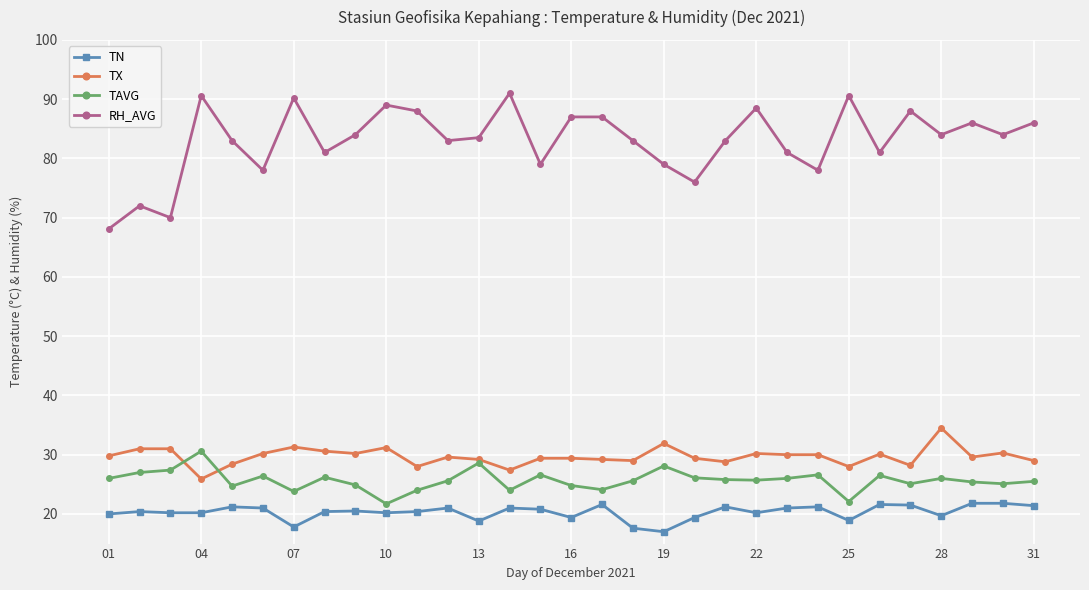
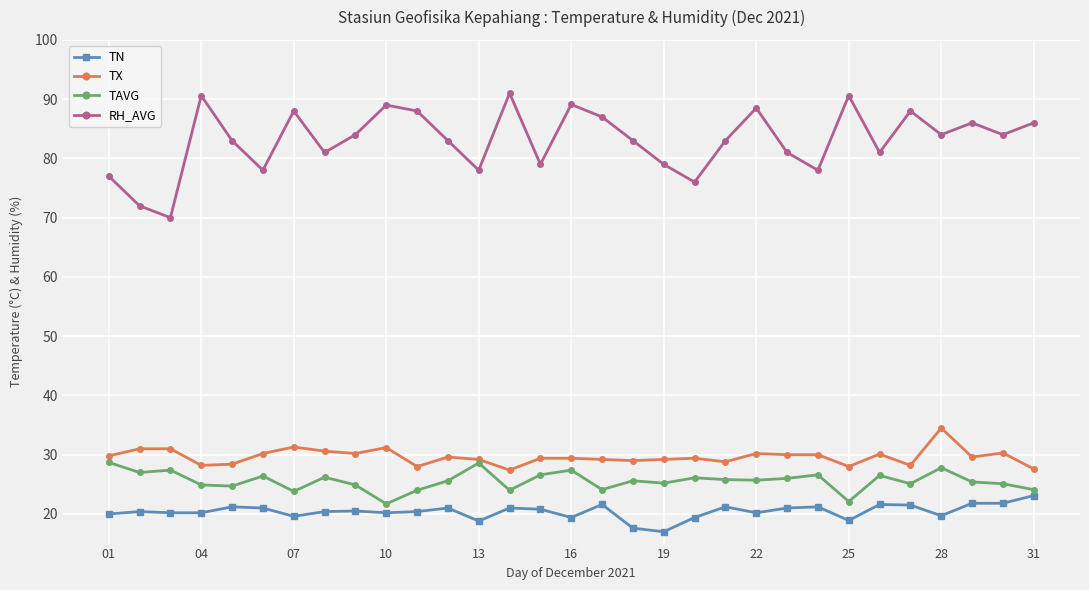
  {
    "TN": {
      "01": 20,
      "04": 20,
-     "07": 18,
+     "07": 20,
      "10": 20,
      "13": 19,
      "16": 19,
      "19": 17,
      "22": 20,
      "25": 19,
      "28": 20,
-     "31": 21
+     "31": 23
    },
    "TX": {
      "01": 30,
-     "04": 26,
+     "04": 28,
      "07": 31,
      "10": 31,
      "13": 29,
      "16": 29,
-     "19": 32,
+     "19": 29,
      "22": 30,
      "25": 28,
      "28": 35,
-     "31": 29
+     "31": 28
    },
    "TAVG": {
-     "01": 26,
-     "04": 31,
+     "01": 29,
+     "04": 25,
      "07": 24,
      "10": 22,
      "13": 29,
-     "16": 25,
-     "19": 28,
+     "16": 27,
+     "19": 25,
      "22": 26,
      "25": 22,
-     "28": 26,
-     "31": 26
+     "28": 28,
+     "31": 24
    },
    "RH_AVG": {
-     "01": 68,
+     "01": 77,
      "04": 91,
-     "07": 90,
+     "07": 88,
      "10": 89,
-     "13": 84,
-     "16": 87,
+     "13": 78,
+     "16": 89,
      "19": 79,
      "22": 89,
      "25": 91,
      "28": 84,
      "31": 86
    }
  }
